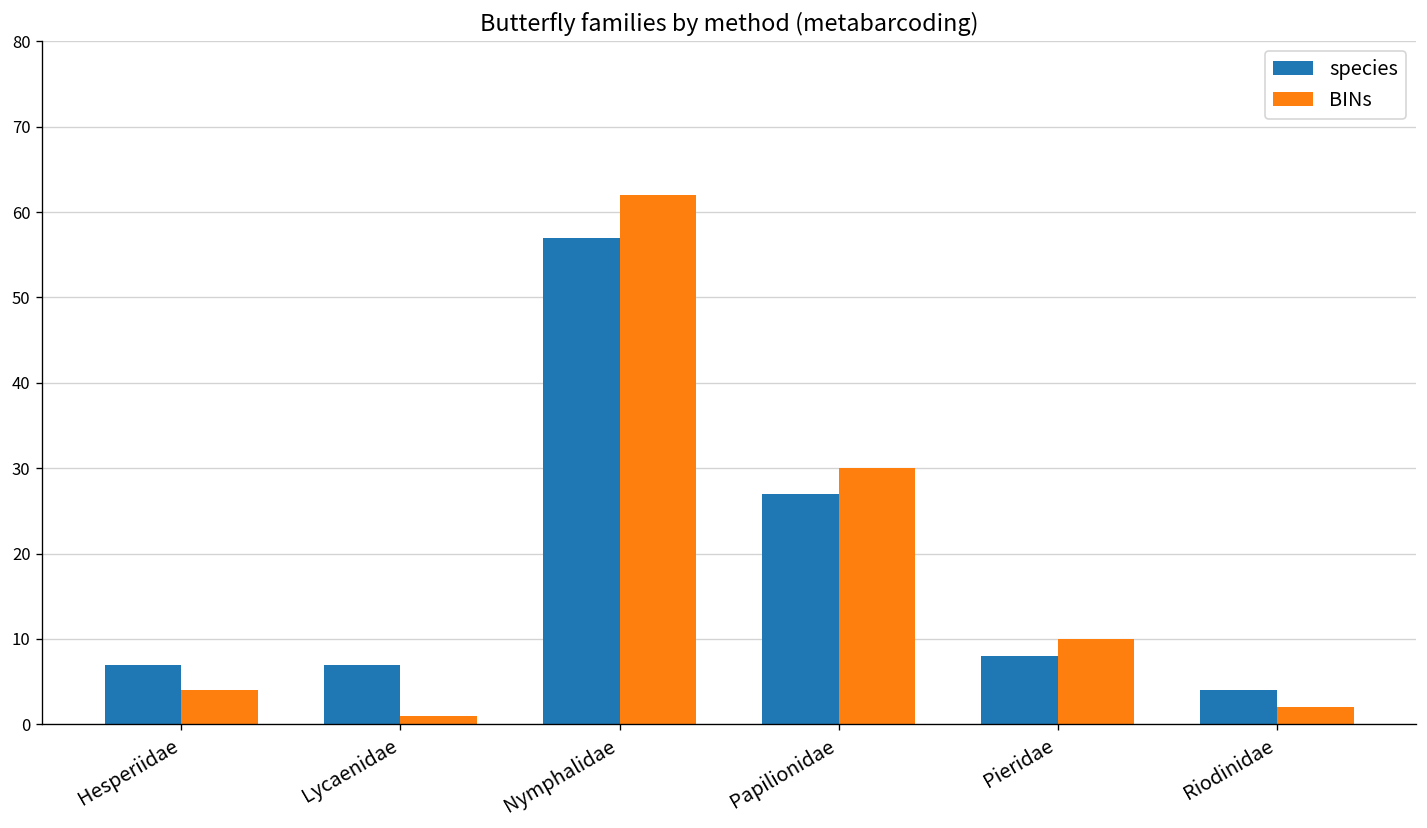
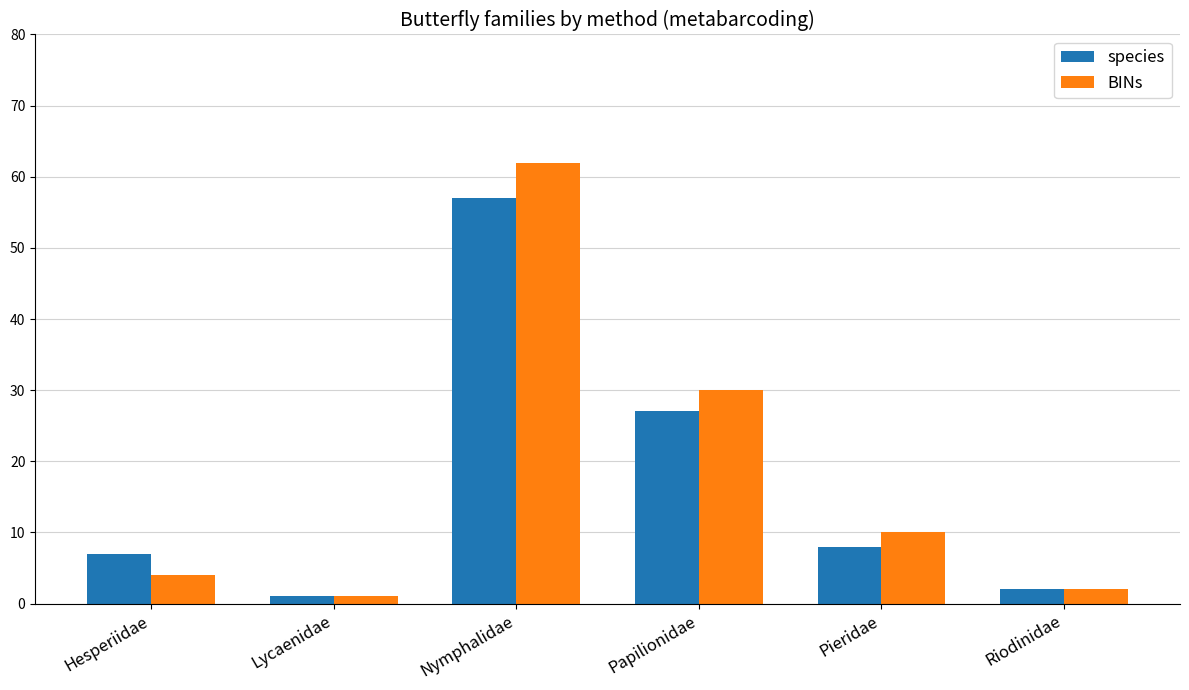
  {
    "species": {
      "Hesperiidae": 7,
-     "Lycaenidae": 7,
+     "Lycaenidae": 1,
      "Nymphalidae": 57,
      "Papilionidae": 27,
      "Pieridae": 8,
-     "Riodinidae": 4
+     "Riodinidae": 2
    },
    "BINs": {
      "Hesperiidae": 4,
      "Lycaenidae": 1,
      "Nymphalidae": 62,
      "Papilionidae": 30,
      "Pieridae": 10,
      "Riodinidae": 2
    }
  }
